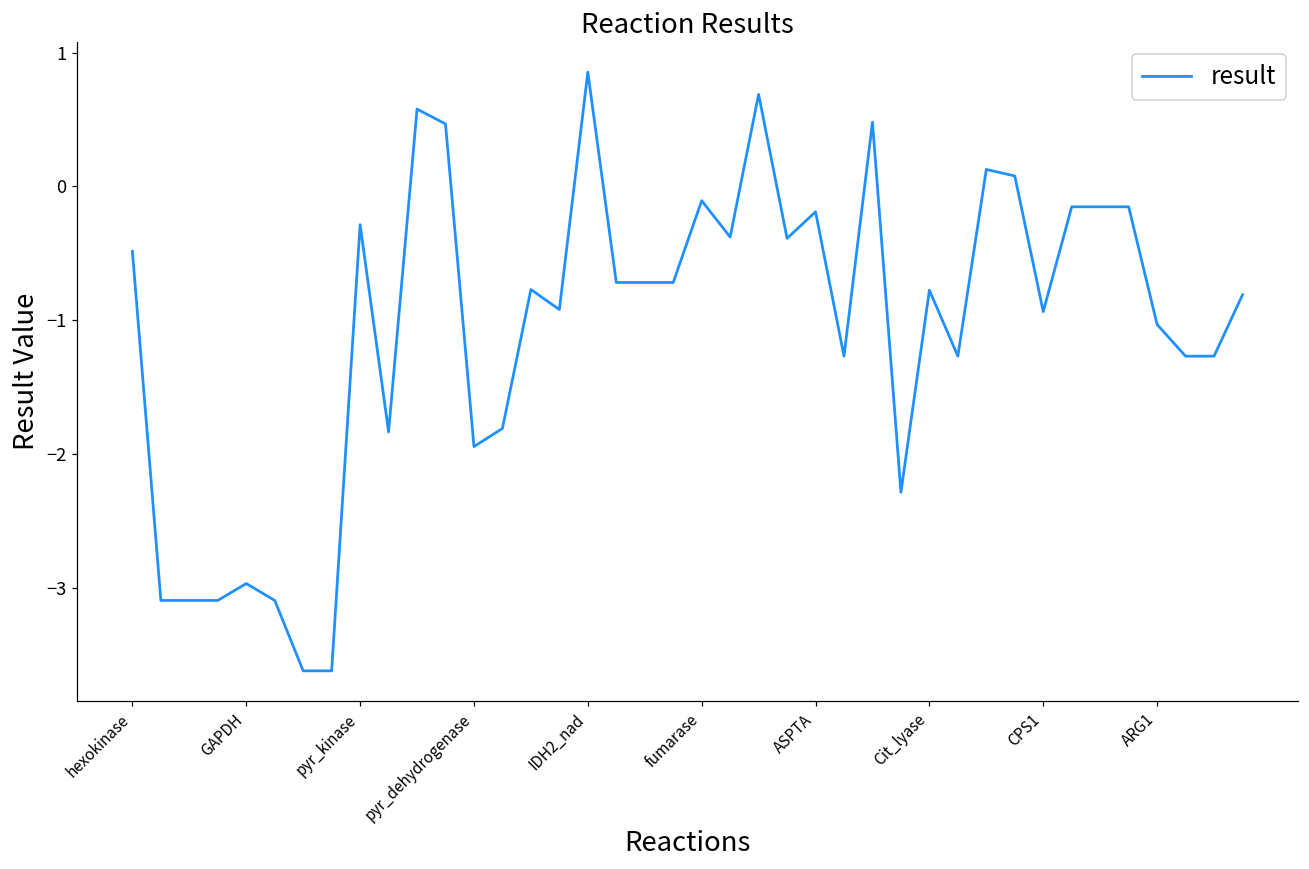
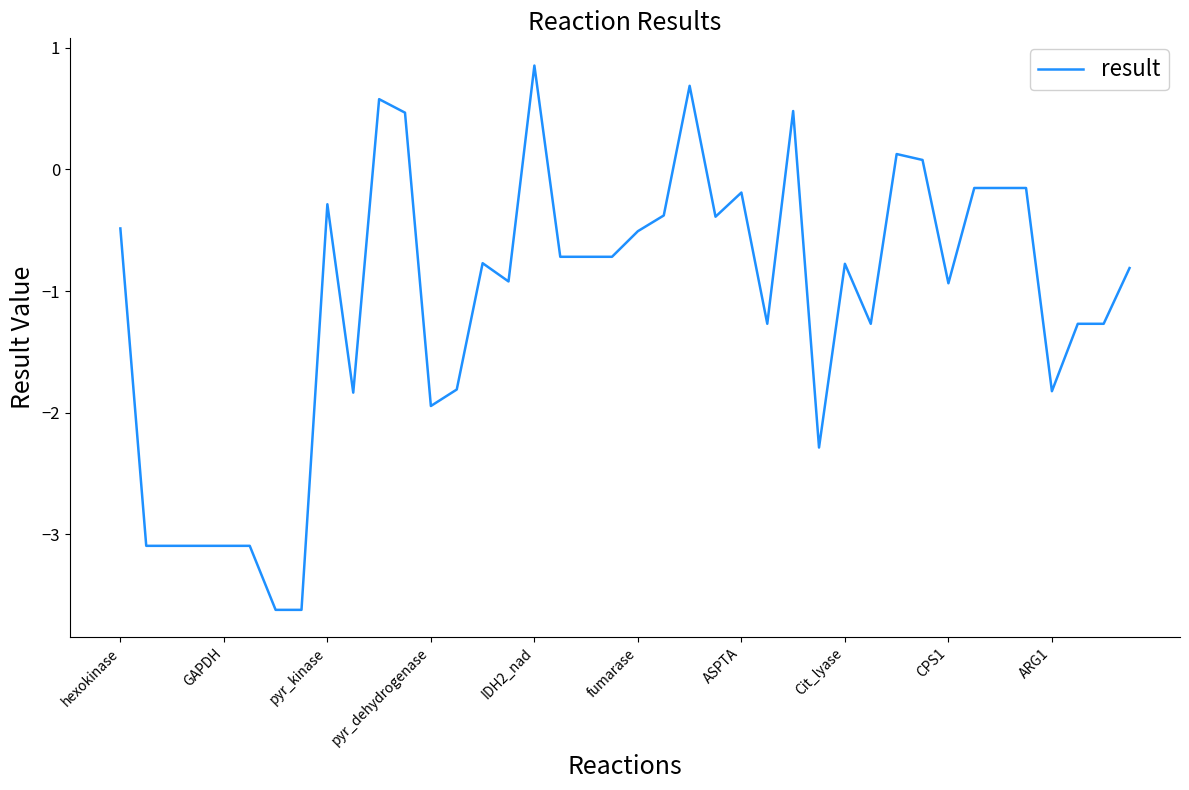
  {
    "hexokinase": -0.49,
-   "GAPDH": -2.97,
+   "GAPDH": -3.09,
    "pyr_kinase": -0.29,
    "pyr_dehydrogenase": -1.94,
    "IDH2_nad": 0.85,
-   "fumarase": -0.11,
+   "fumarase": -0.51,
    "ASPTA": -0.19,
    "Cit_lyase": -0.78,
    "CPS1": -0.94,
-   "ARG1": -1.03
+   "ARG1": -1.82
  }
